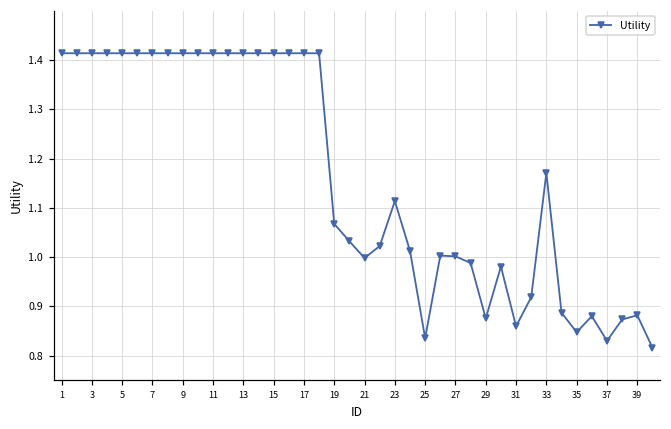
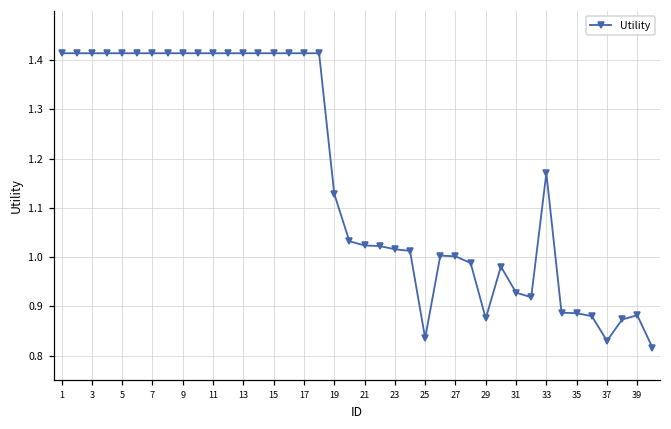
  {
    "1": 1.41,
    "3": 1.41,
    "5": 1.41,
    "7": 1.41,
    "9": 1.41,
    "11": 1.41,
    "13": 1.41,
    "15": 1.41,
    "17": 1.41,
-   "19": 1.07,
-   "21": 1.00,
-   "23": 1.11,
+   "19": 1.13,
+   "21": 1.02,
+   "23": 1.02,
    "25": 0.84,
    "27": 1.00,
    "29": 0.88,
-   "31": 0.86,
+   "31": 0.93,
    "33": 1.17,
-   "35": 0.85,
+   "35": 0.89,
    "37": 0.83,
    "39": 0.88
  }
